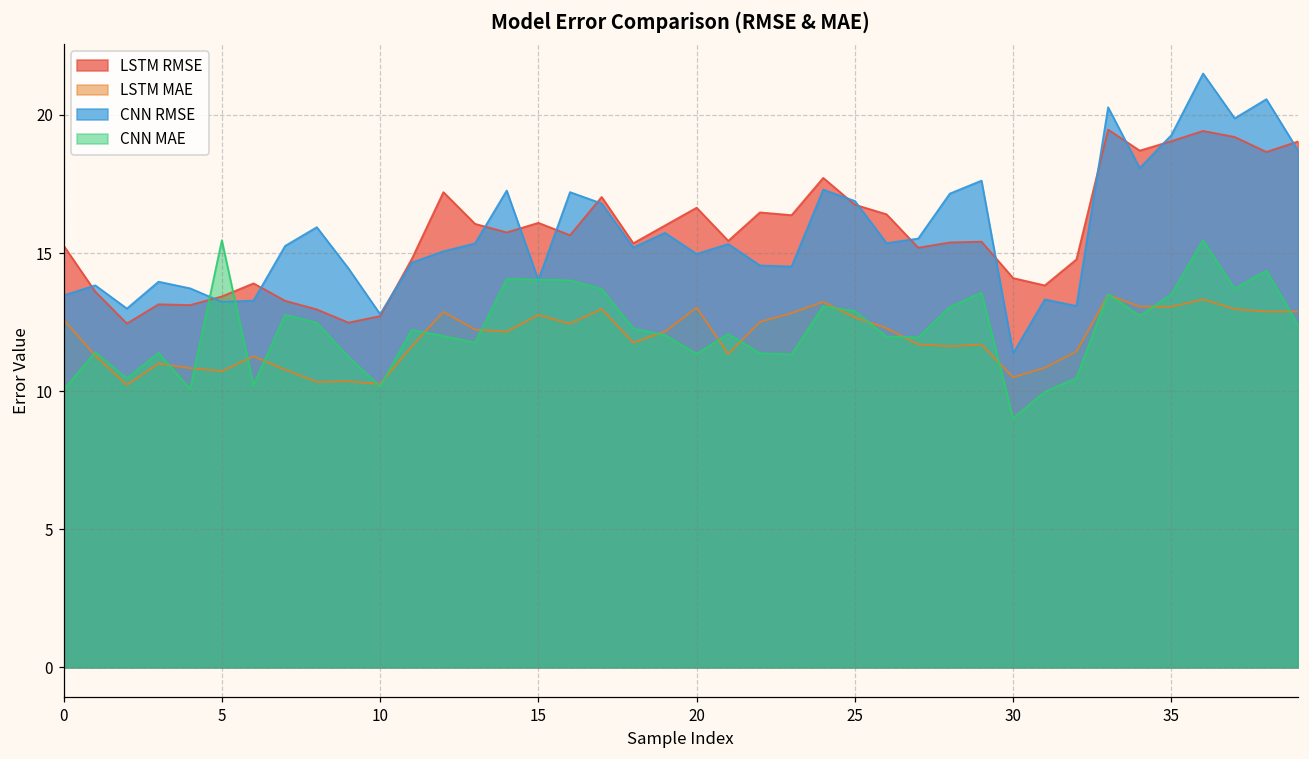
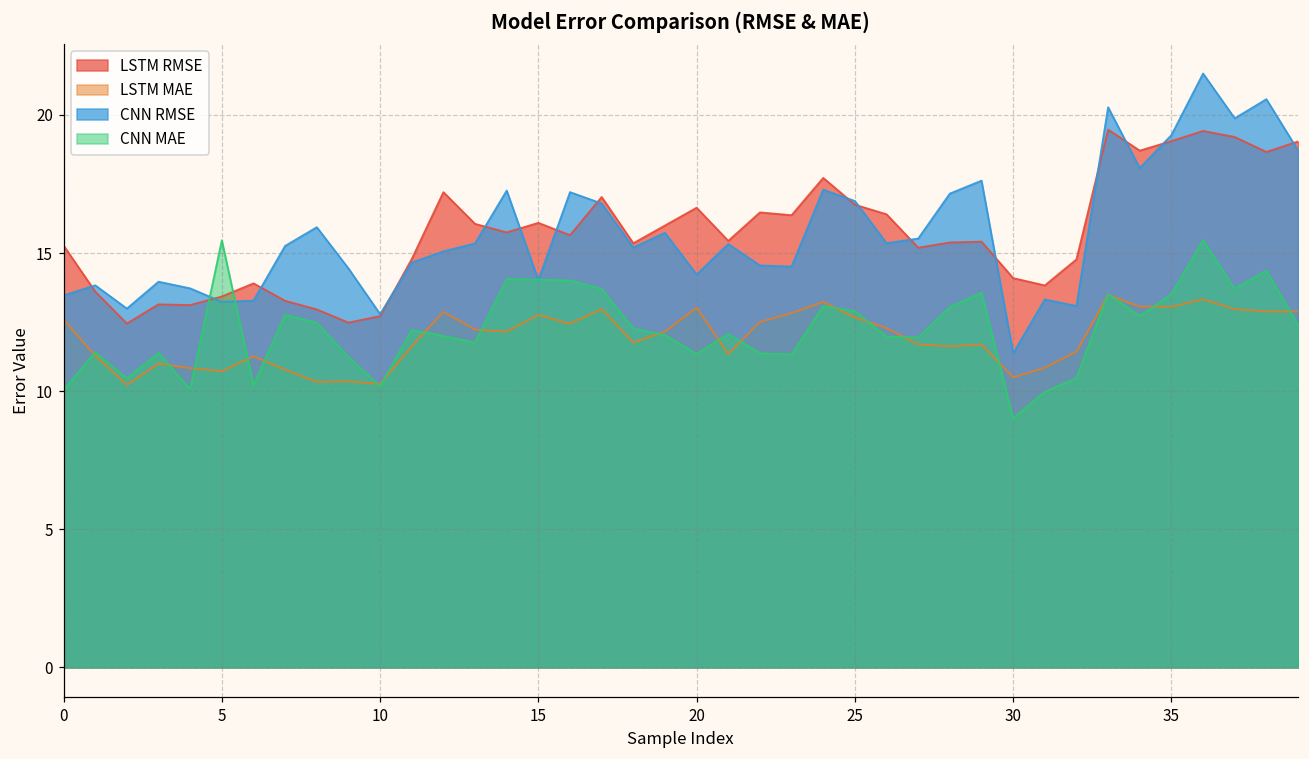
  {
    "CNN RMSE": {
      "0": 13.5,
      "5": 13.2,
-     "20": 15.0,
+     "20": 14.2,
      "25": 16.9,
      "30": 11.4,
      "35": 19.3
    },
    "CNN MAE": {
      "0": 10.0,
      "5": 15.5,
      "20": 11.4,
      "25": 12.9,
      "30": 9.0,
      "35": 13.5
    }
  }
